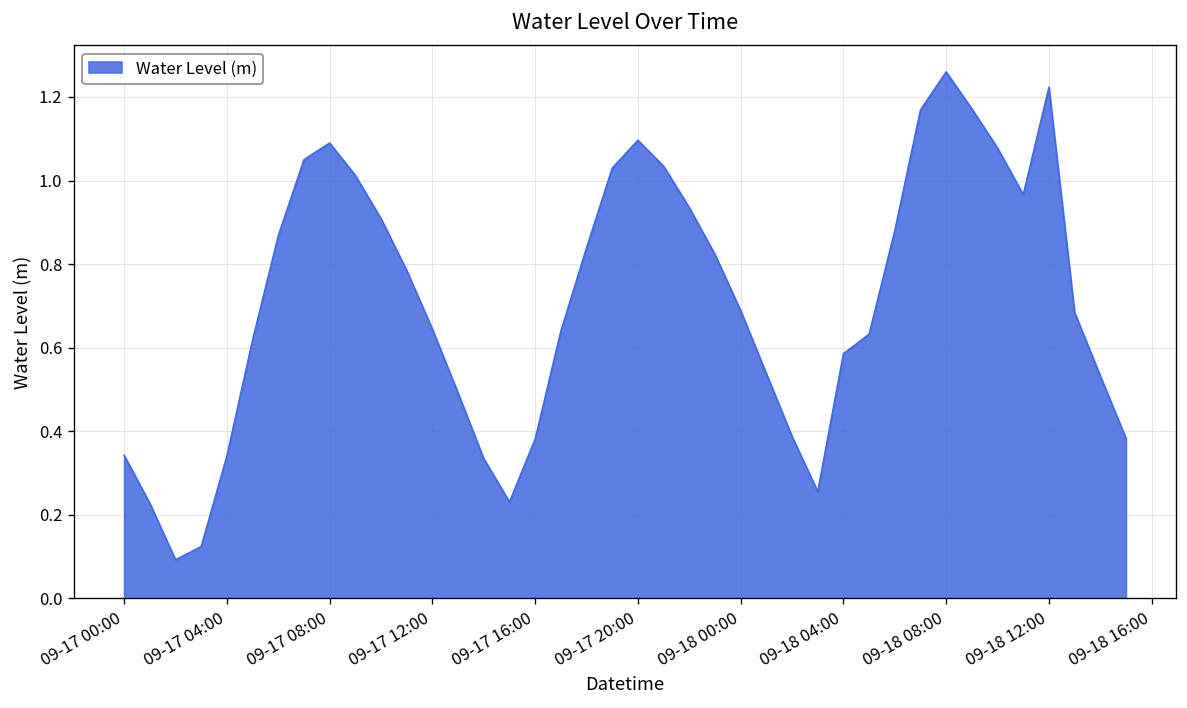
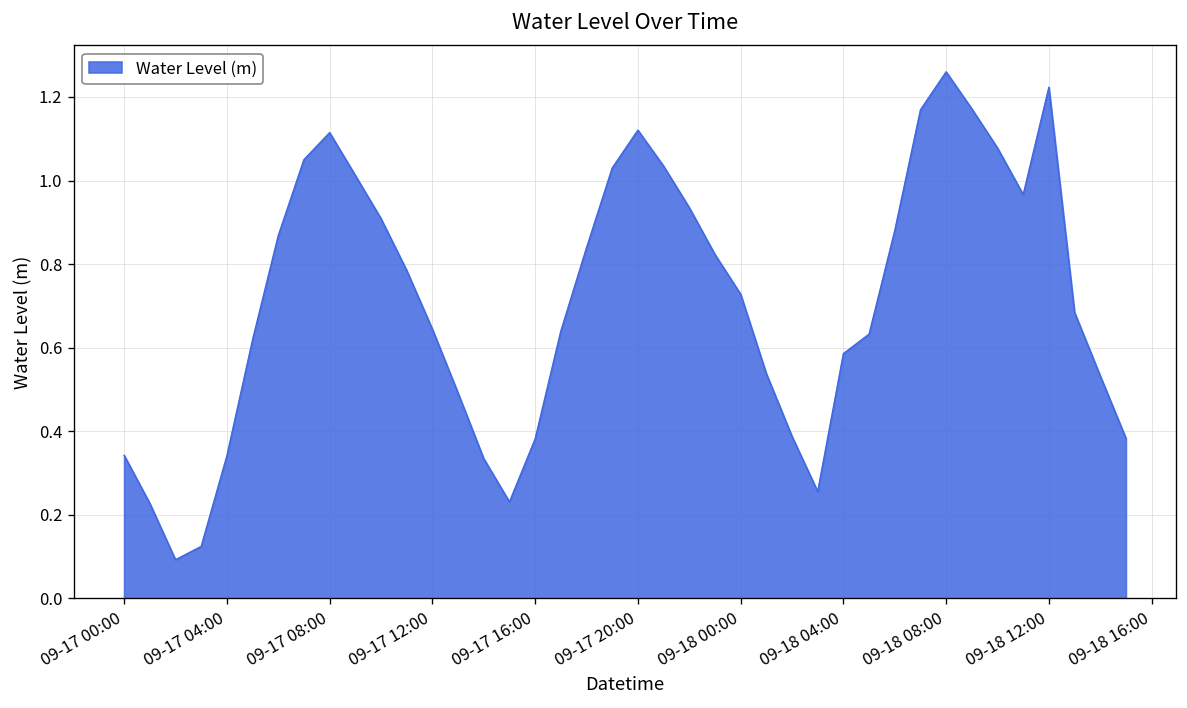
  {
    "09-17 00:00": 0.34,
    "09-17 04:00": 0.34,
-   "09-17 08:00": 1.09,
+   "09-17 08:00": 1.11,
    "09-17 12:00": 0.64,
    "09-17 16:00": 0.38,
-   "09-17 20:00": 1.10,
-   "09-18 00:00": 0.69,
+   "09-17 20:00": 1.12,
+   "09-18 00:00": 0.73,
    "09-18 04:00": 0.59,
    "09-18 08:00": 1.26,
    "09-18 12:00": 1.22
  }
